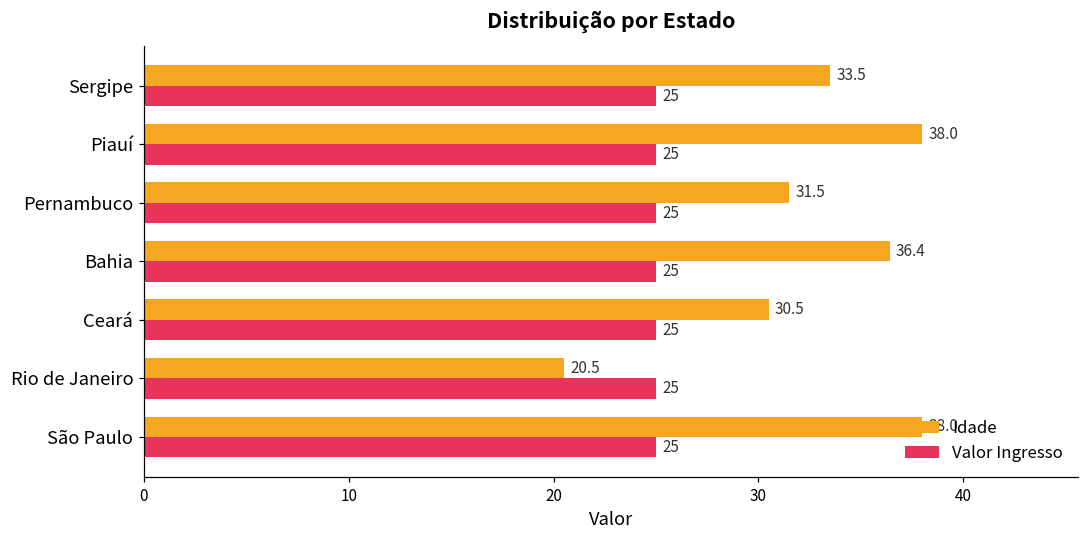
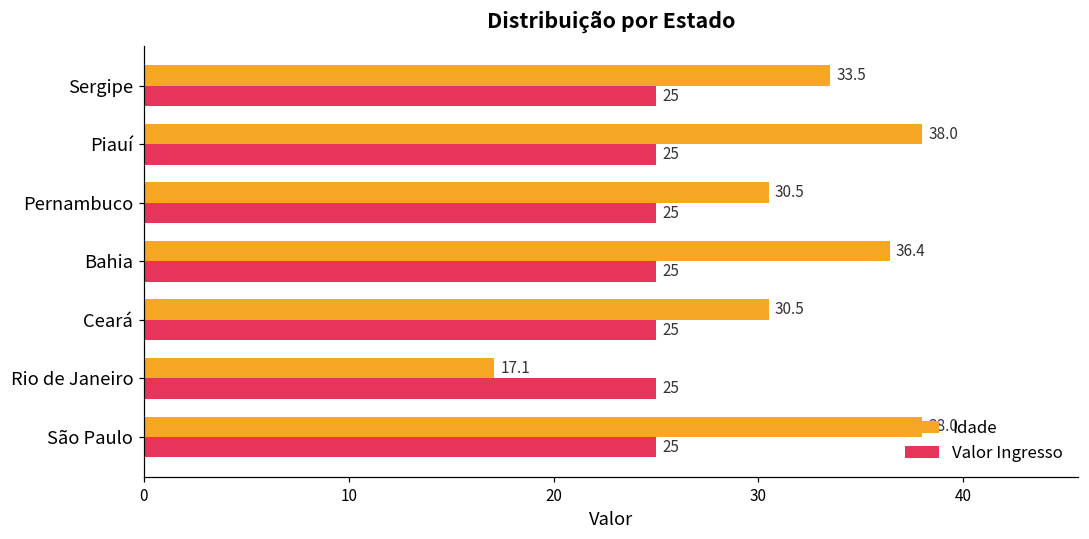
  {
    "Idade": {
      "Sergipe": 33.5,
      "Piauí": 38.0,
-     "Pernambuco": 31.5,
+     "Pernambuco": 30.5,
      "Bahia": 36.4,
      "Ceará": 30.5,
-     "Rio de Janeiro": 20.5,
+     "Rio de Janeiro": 17.1,
      "São Paulo": 38.0
    },
    "Valor Ingresso": {
      "Sergipe": 25,
      "Piauí": 25,
      "Pernambuco": 25,
      "Bahia": 25,
      "Ceará": 25,
      "Rio de Janeiro": 25,
      "São Paulo": 25
    }
  }
